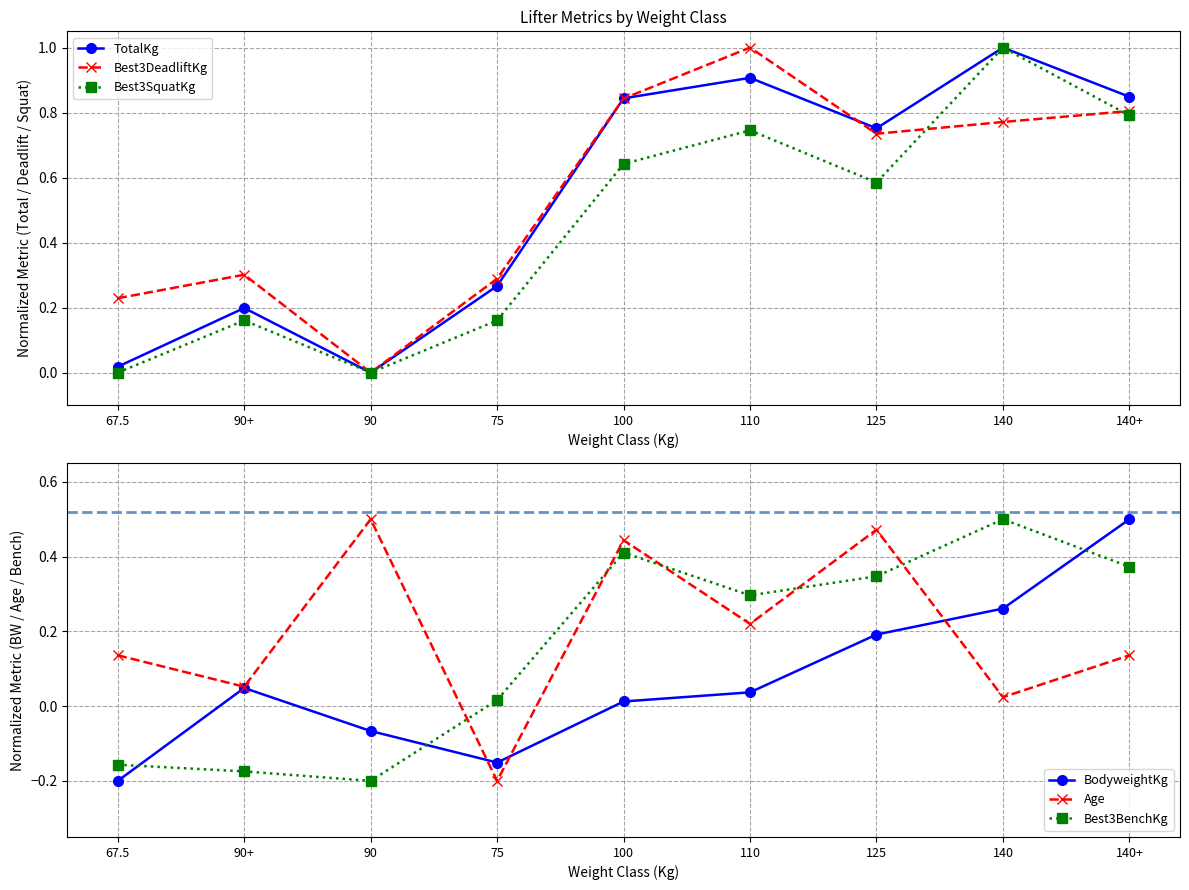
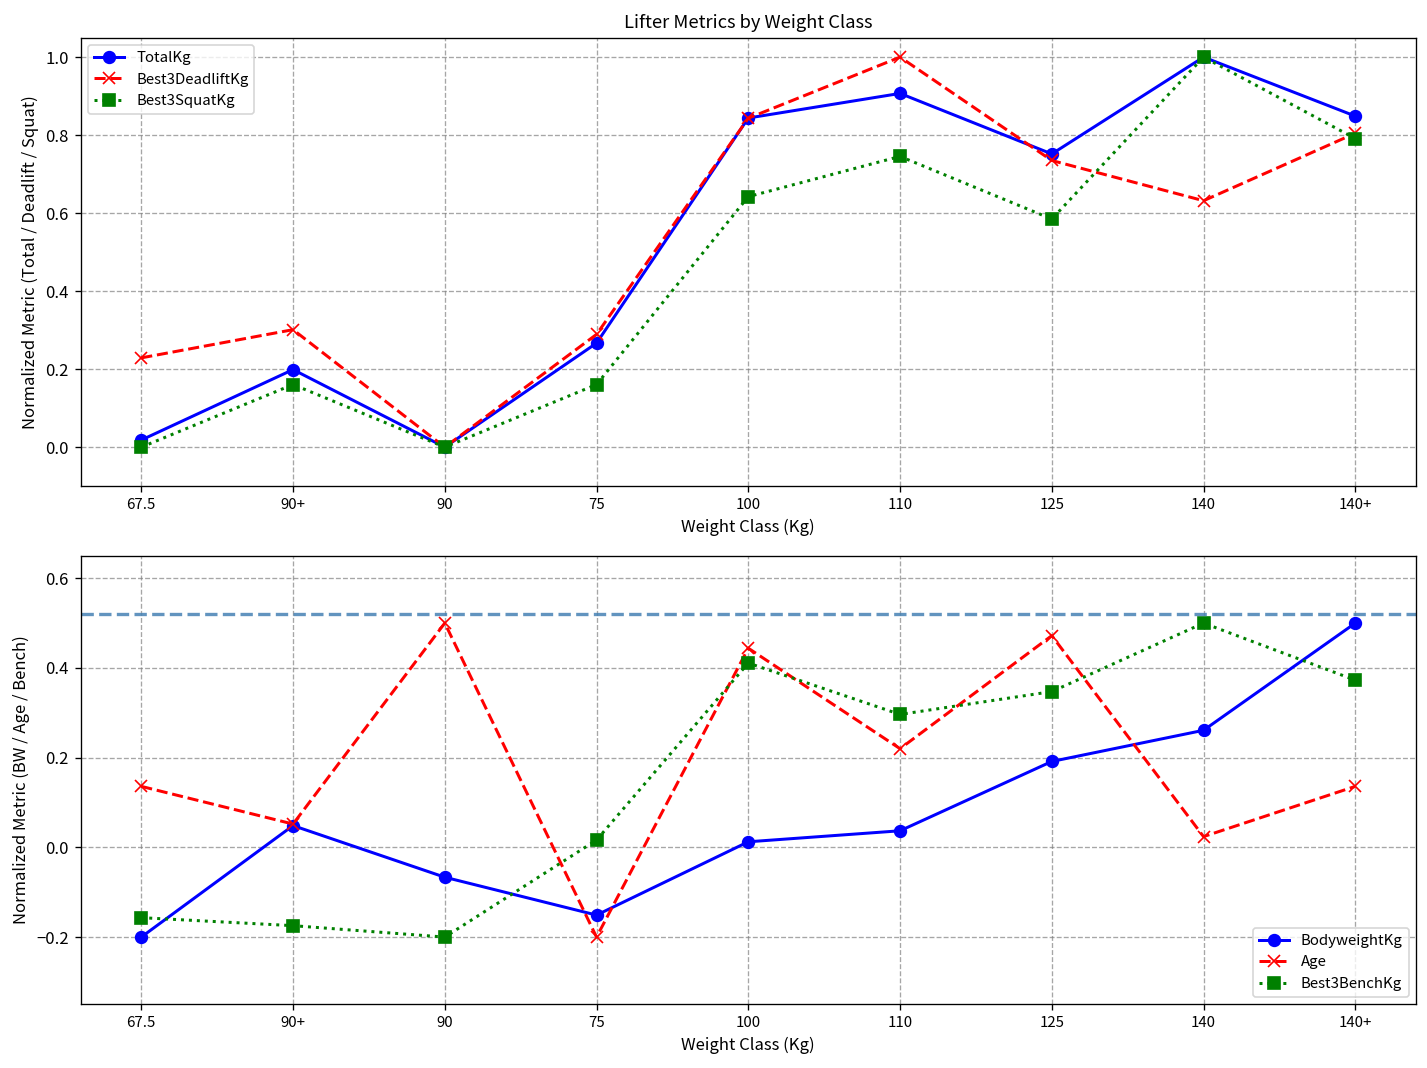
  {
    "Lifter Metrics by Weight Class": {
      "TotalKg": {
        "67.5": 0.02,
        "90+": 0.20,
        "75": 0.27,
        "110": 0.91,
        "125": 0.75,
        "140+": 0.85
      },
      "Best3DeadliftKg": {
        "67.5": 0.23,
        "90+": 0.30,
        "75": 0.29,
        "110": 1.00,
        "125": 0.73,
-       "140": 0.77,
+       "140": 0.63,
        "140+": 0.80
      },
      "Best3SquatKg": {
        "67.5": 0.00,
        "90+": 0.16,
        "75": 0.16,
        "100": 0.64,
        "110": 0.75,
        "125": 0.58,
        "140+": 0.79
      }
    }
  }
